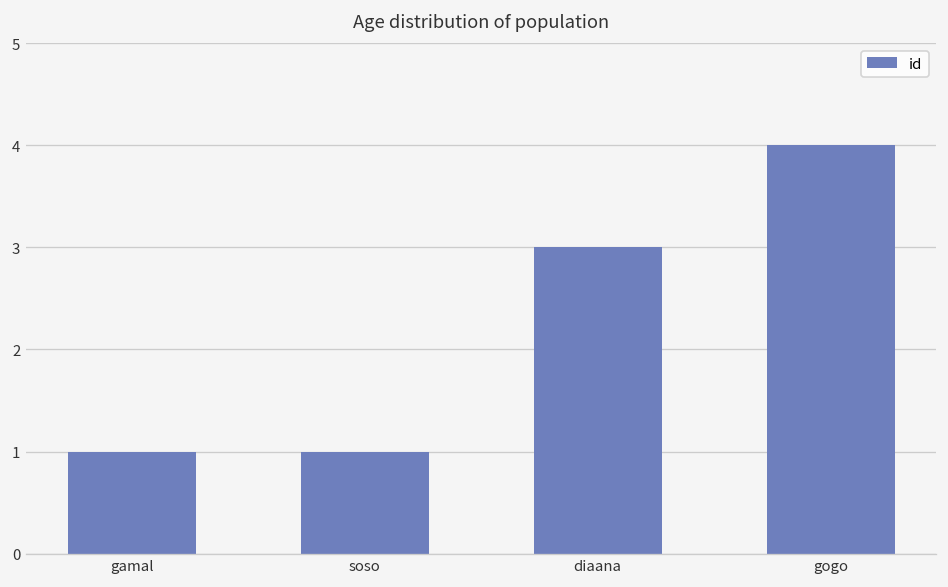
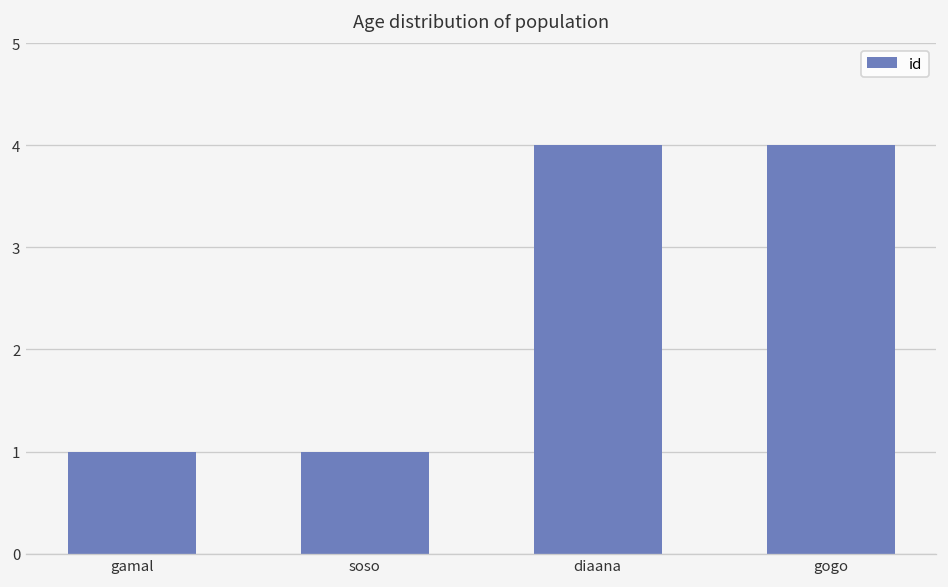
  {
    "gamal": 1,
    "soso": 1,
-   "diaana": 3,
+   "diaana": 4,
    "gogo": 4
  }
